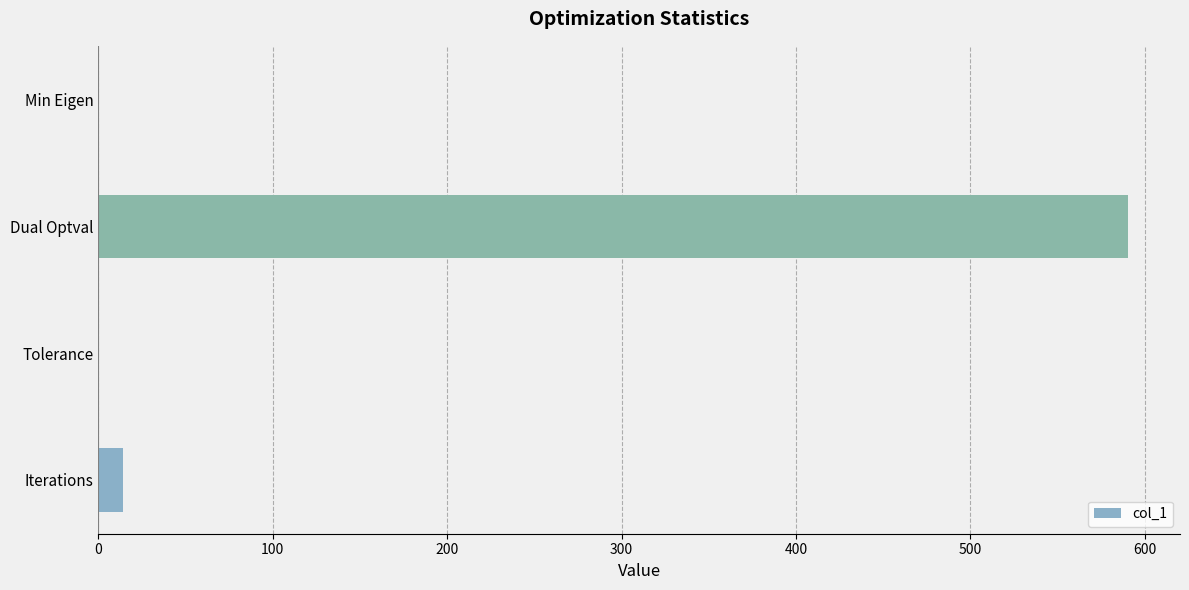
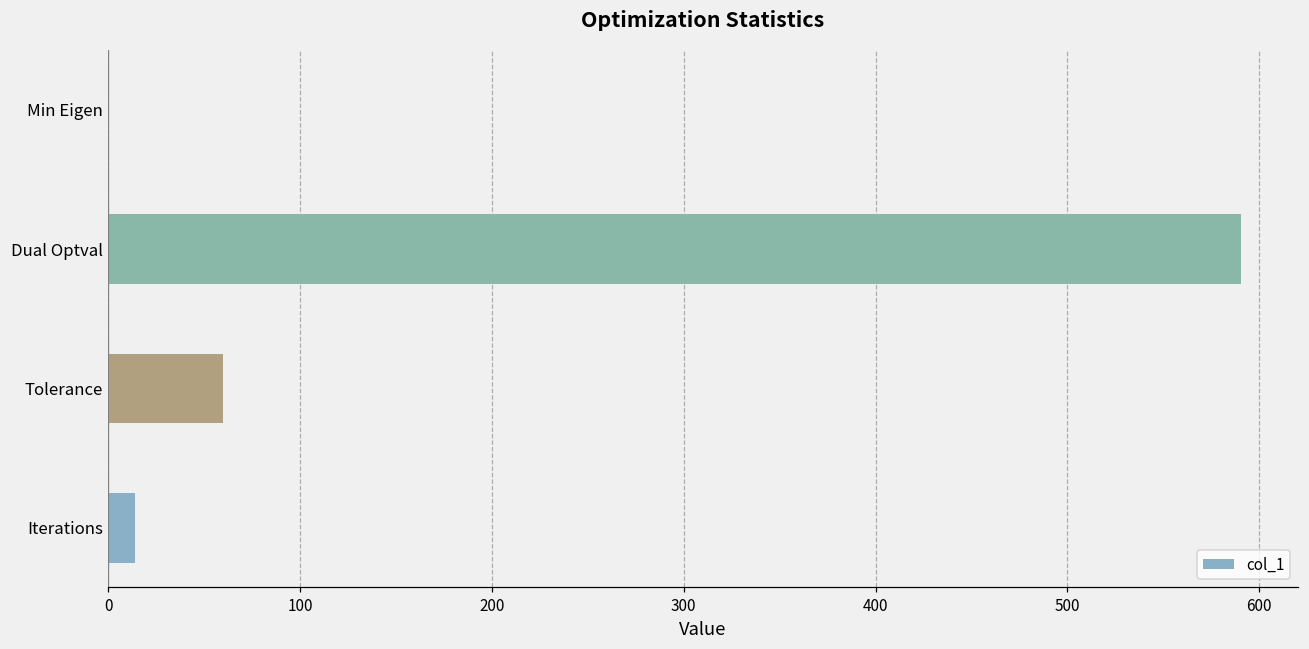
  {
    "Dual Optval": 591,
-   "Tolerance": 0,
+   "Tolerance": 60,
    "Iterations": 14
  }
